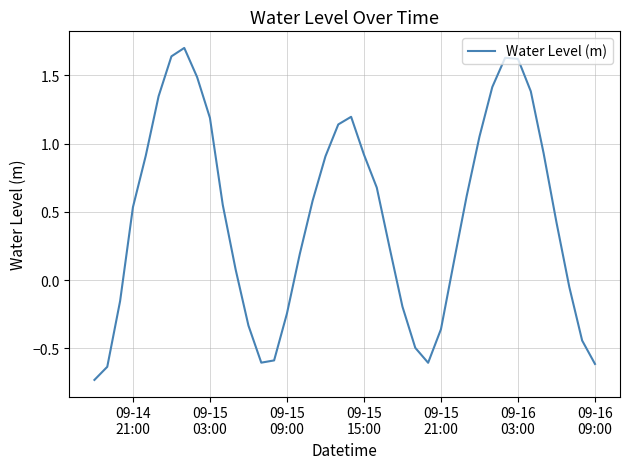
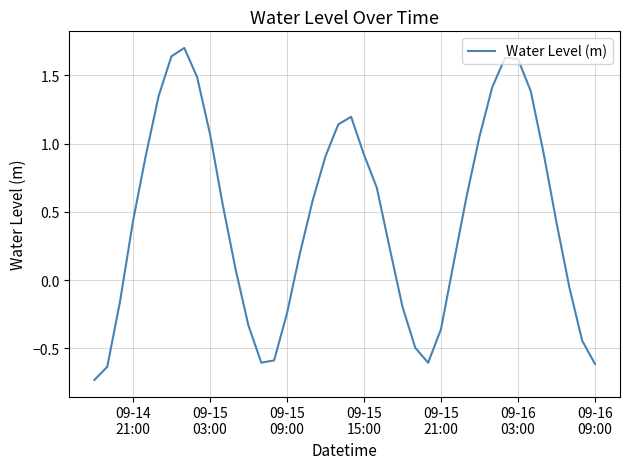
  {
-   "09-14 21:00": 0.53,
-   "09-15 03:00": 1.19,
+   "09-14 21:00": 0.43,
+   "09-15 03:00": 1.07,
    "09-15 09:00": -0.24,
    "09-15 15:00": 0.92,
    "09-15 21:00": -0.36,
    "09-16 09:00": -0.61
  }
